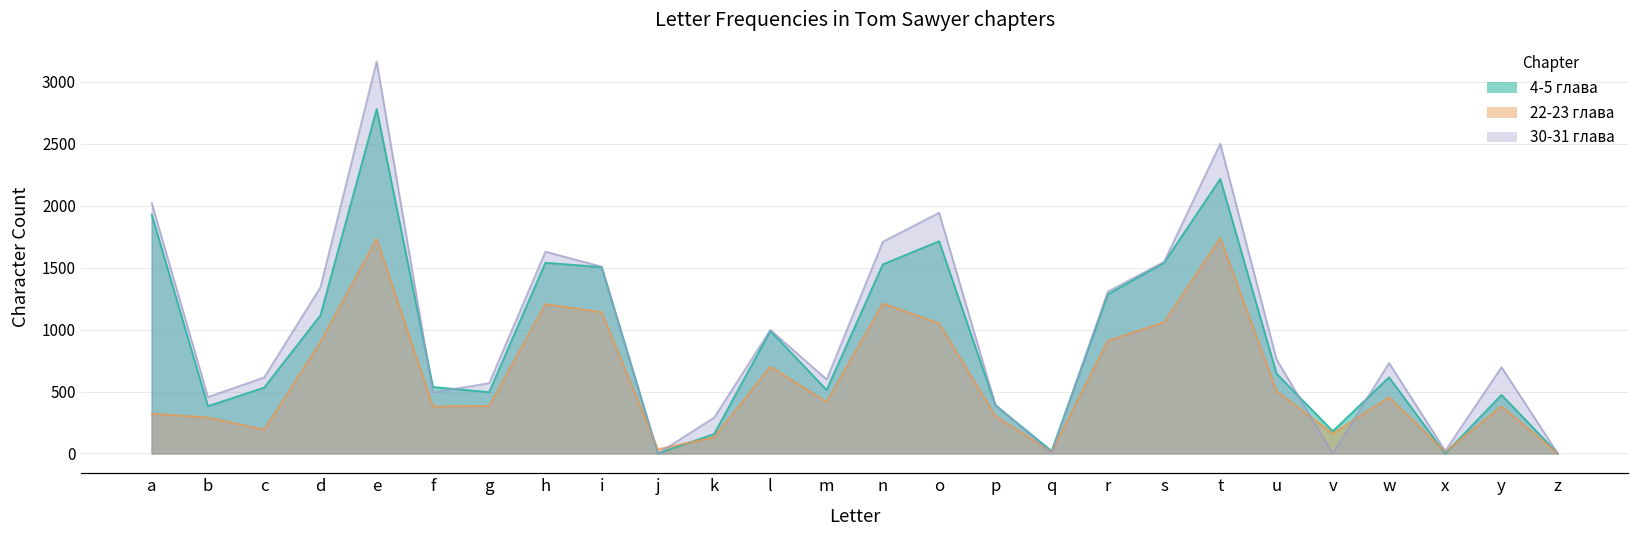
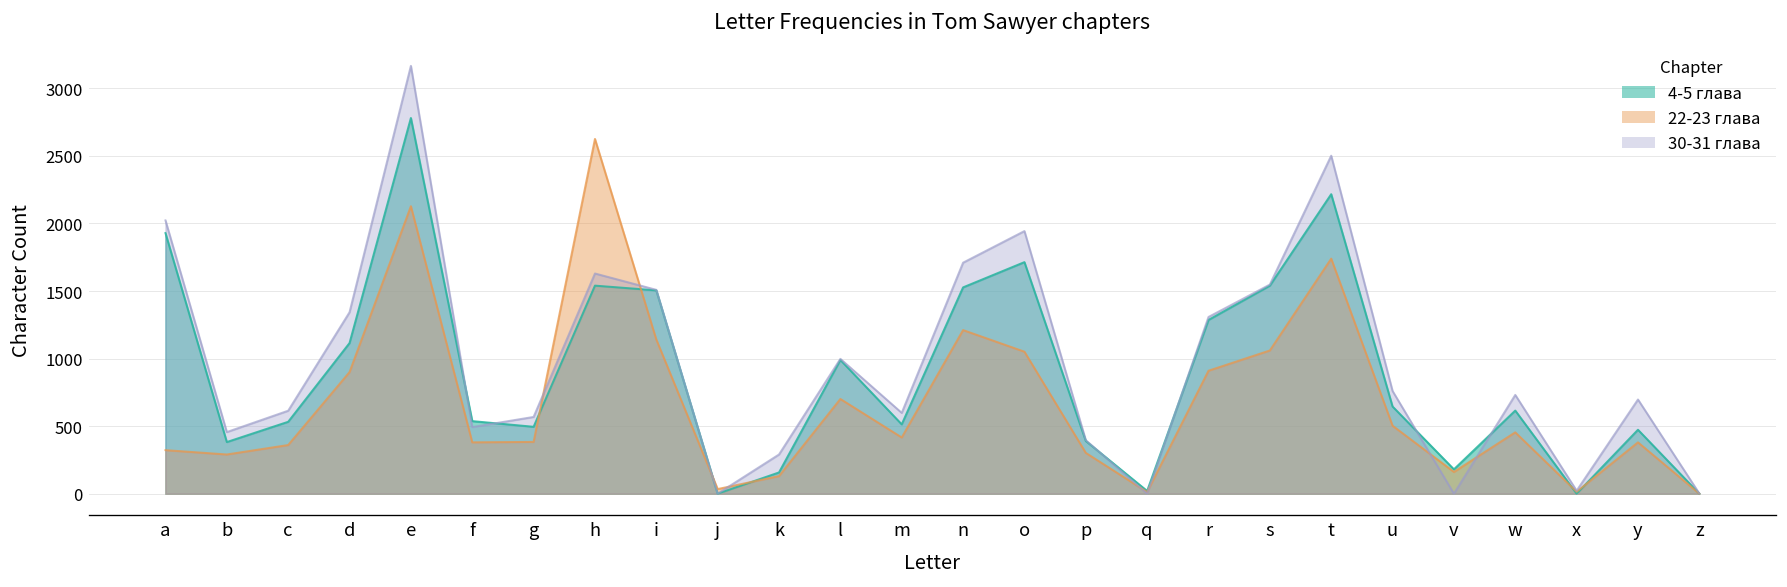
  {
    "4-5 глава": {
      "a": 1930,
      "b": 380,
      "c": 530,
      "d": 1120,
      "e": 2780,
      "f": 540,
      "g": 500,
      "h": 1540,
      "k": 160,
      "m": 510,
      "n": 1530,
      "o": 1710,
      "t": 2220,
      "u": 650,
      "w": 620,
      "y": 470
    },
    "22-23 глава": {
      "a": 320,
      "b": 290,
-     "c": 190,
+     "c": 360,
      "d": 900,
-     "e": 1730,
+     "e": 2130,
      "f": 380,
      "g": 380,
-     "h": 1210,
+     "h": 2630,
      "i": 1140,
      "j": 30,
      "k": 130,
      "l": 700,
      "m": 420,
      "n": 1210,
      "o": 1050,
      "p": 300,
      "r": 910,
      "s": 1060,
      "t": 1740,
      "u": 500,
      "w": 450,
      "y": 380
    },
    "30-31 глава": {
      "a": 2020,
      "b": 460,
      "c": 610,
      "d": 1340,
      "e": 3170,
      "f": 490,
      "g": 570,
      "h": 1630,
      "k": 290,
      "m": 600,
      "n": 1710,
      "o": 1940,
      "t": 2500,
      "u": 760,
      "v": 0,
      "w": 730,
      "y": 700
    }
  }
